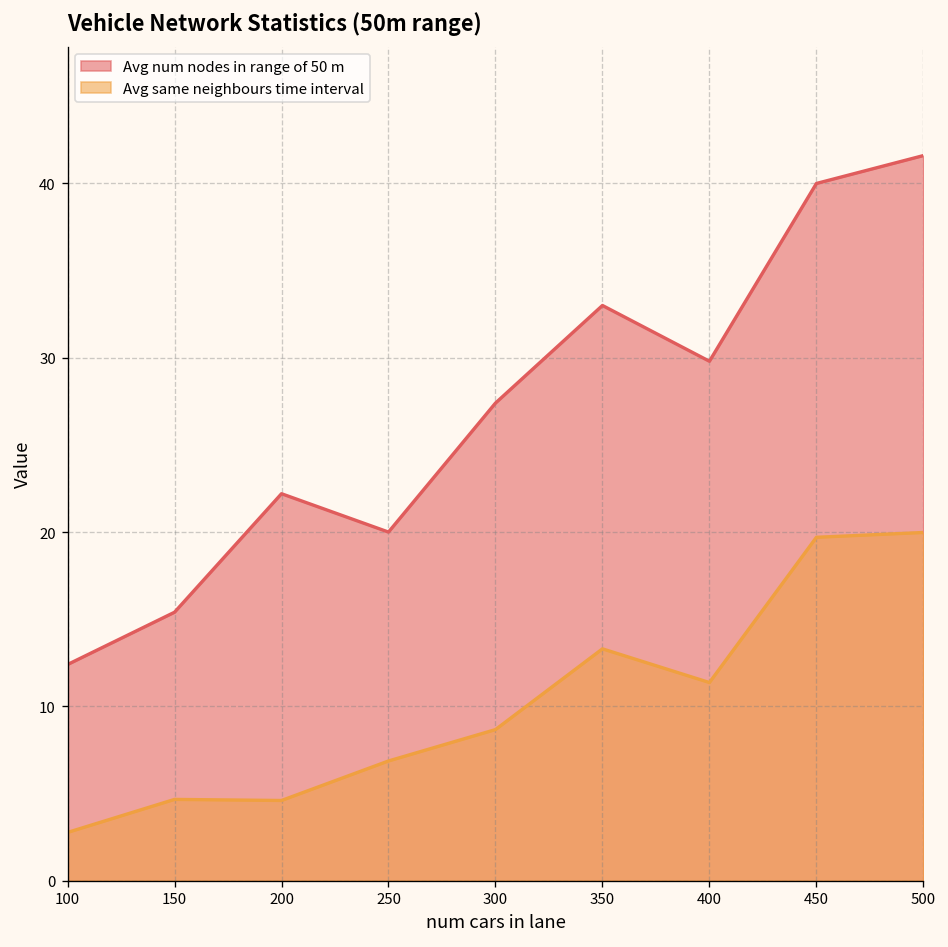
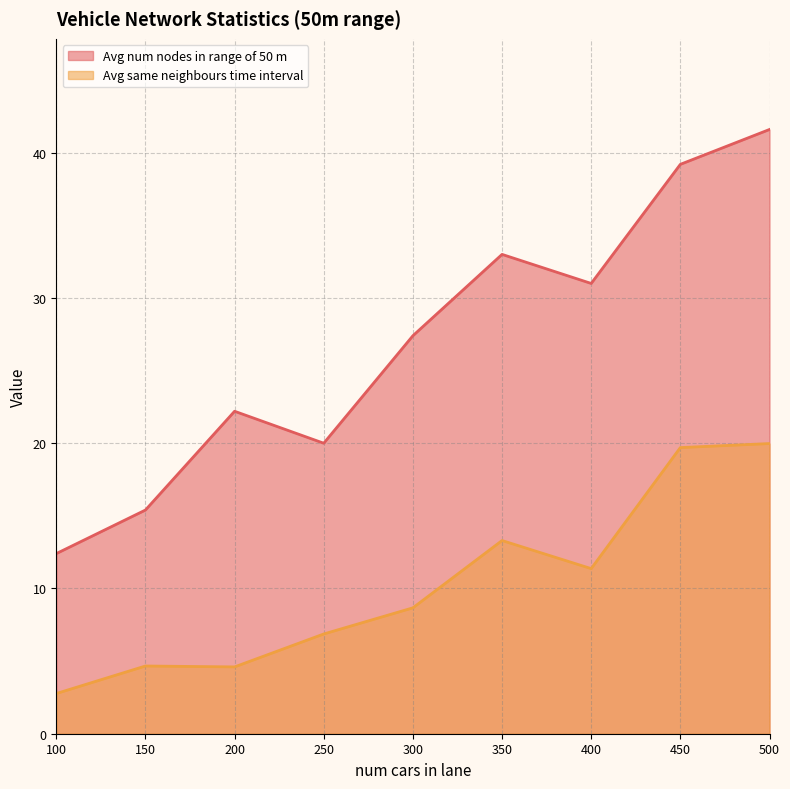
  {
    "Avg num nodes in range of 50 m": {
      "100": 12.4,
      "150": 15.4,
      "200": 22.2,
      "250": 20.0,
      "300": 27.4,
      "350": 33.0,
-     "400": 29.8,
-     "450": 40.0,
+     "400": 31.0,
+     "450": 39.2,
      "500": 41.6
    },
    "Avg same neighbours time interval": {
      "100": 2.8,
      "150": 4.7,
      "200": 4.6,
      "250": 6.9,
      "300": 8.7,
      "350": 13.3,
      "400": 11.4,
      "450": 19.7,
      "500": 20.0
    }
  }
